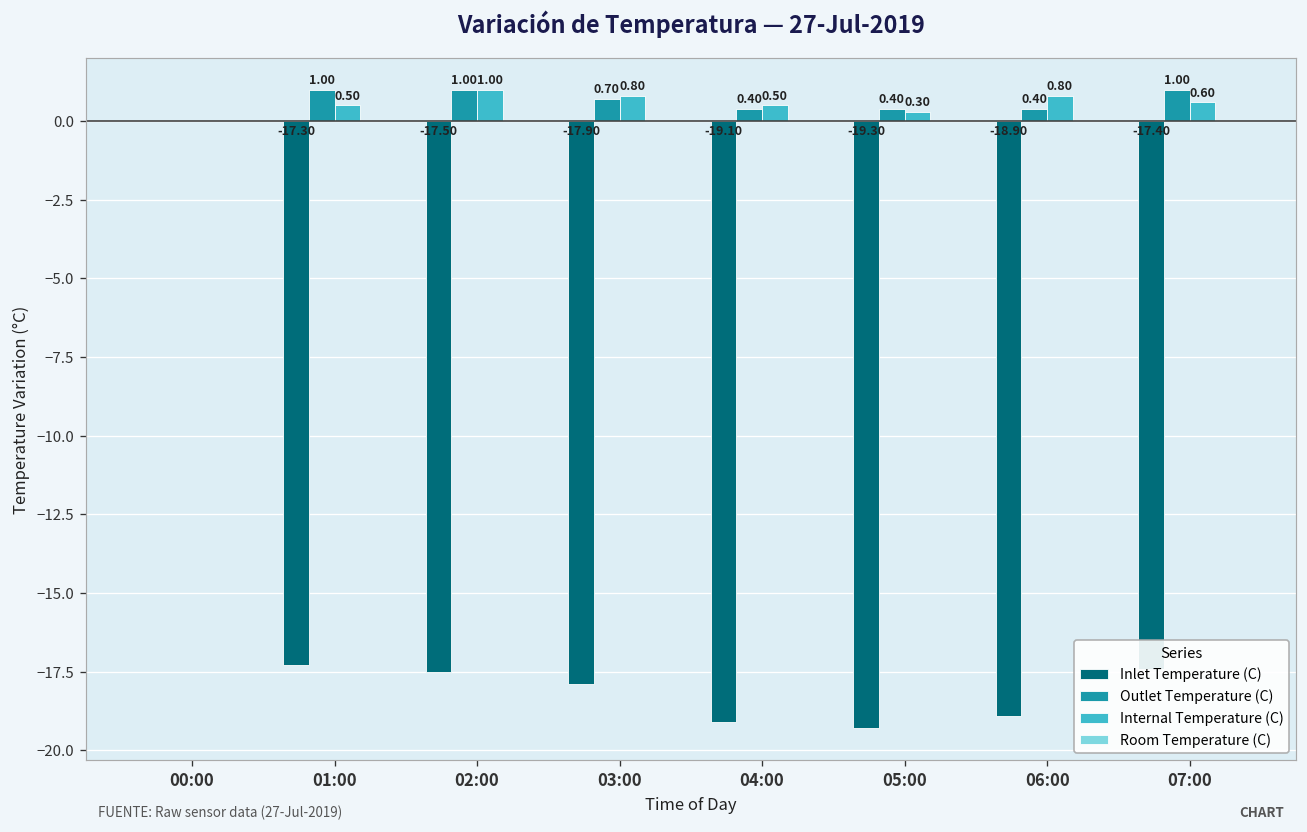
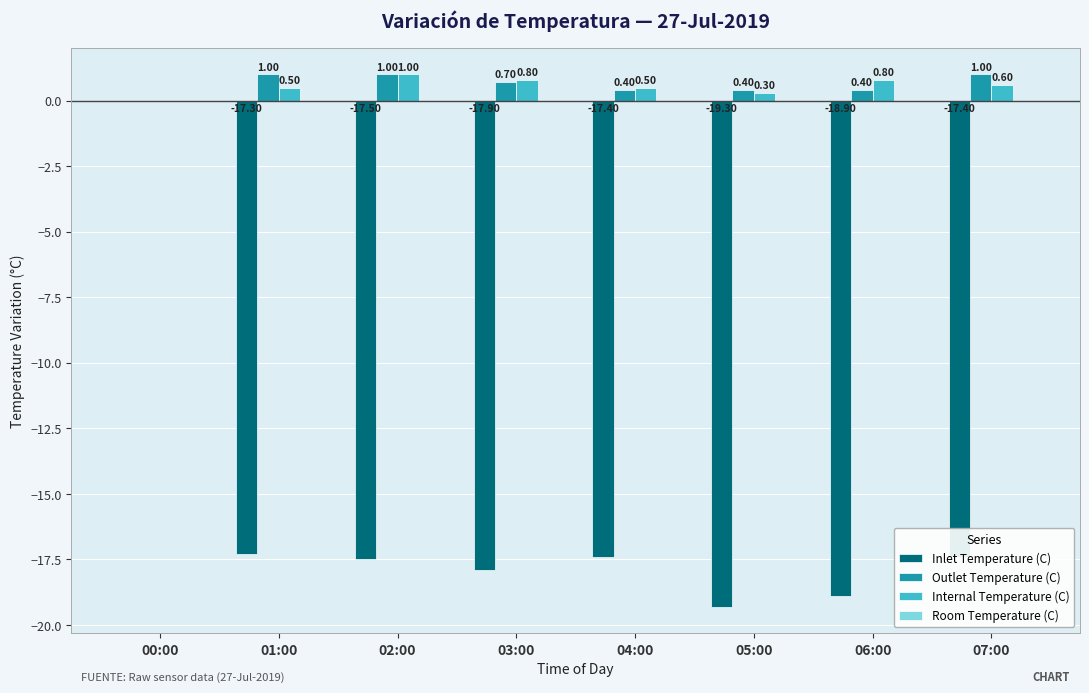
  {
    "Inlet Temperature (C)": {
      "01:00": -17.30,
      "02:00": -17.50,
      "03:00": -17.90,
-     "04:00": -19.10,
+     "04:00": -17.40,
      "05:00": -19.30,
      "06:00": -18.90
    },
    "Room Temperature (C)": {
      "00:00": 0.0,
      "01:00": 0.0,
      "02:00": 0.0,
      "03:00": 0.0,
      "04:00": 0.0,
      "05:00": 0.0,
      "06:00": 0.0,
      "07:00": 0.0
    }
  }
